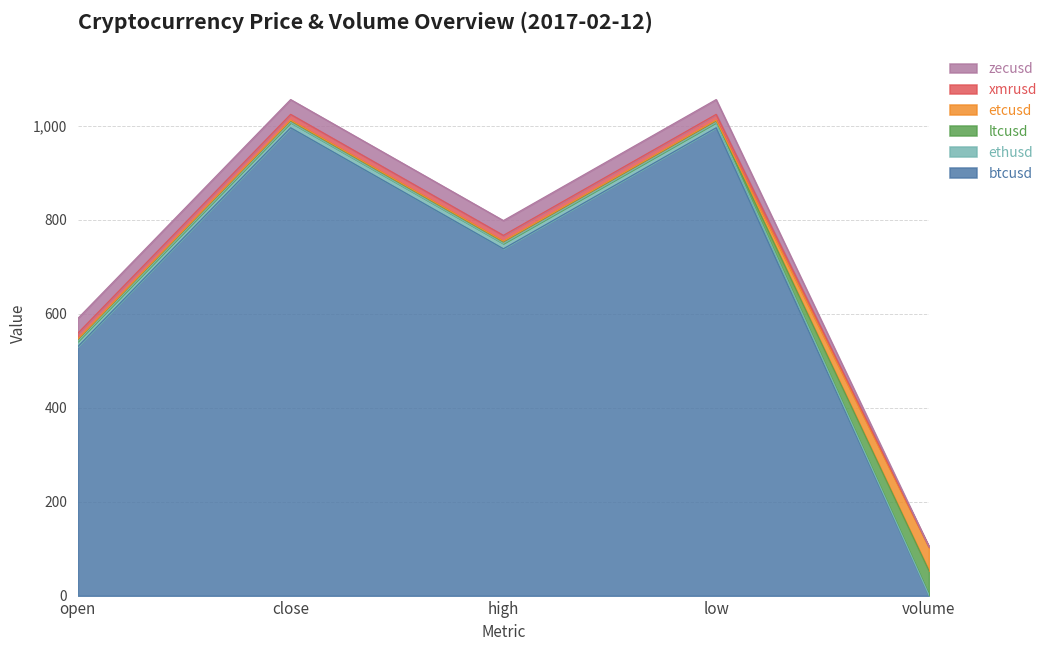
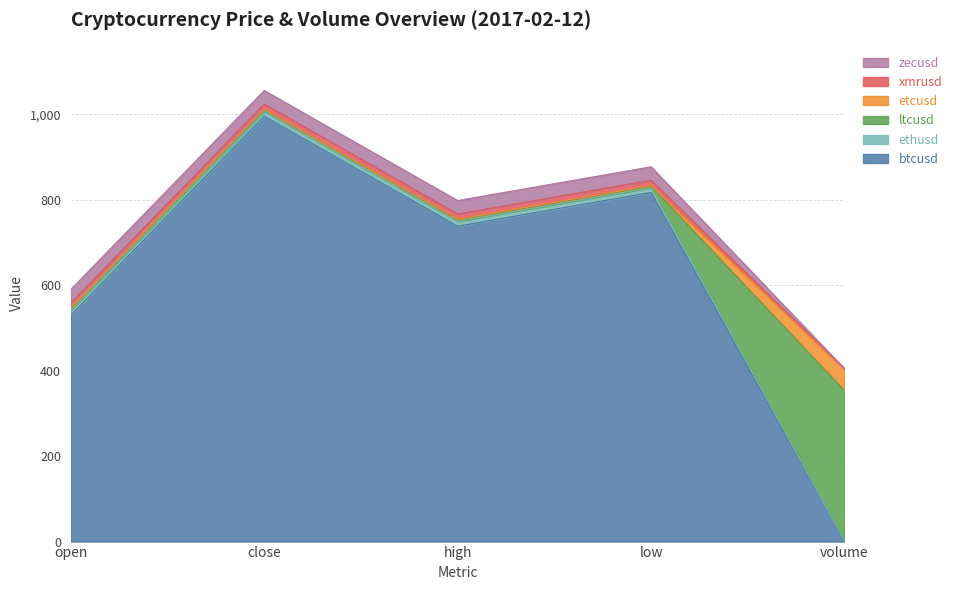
  {
    "btcusd": {
      "open": "530",
      "close": "1,000",
      "high": "740",
-     "low": "1,000"
+     "low": "820"
    },
    "ltcusd": {
-     "volume": "50"
+     "volume": "350"
    },
    "xmrusd": {
      "open": "10",
      "close": "10",
      "high": "10",
      "low": "10"
    },
    "zecusd": {
      "open": "30",
      "close": "30",
      "high": "30",
      "low": "30"
    }
  }
